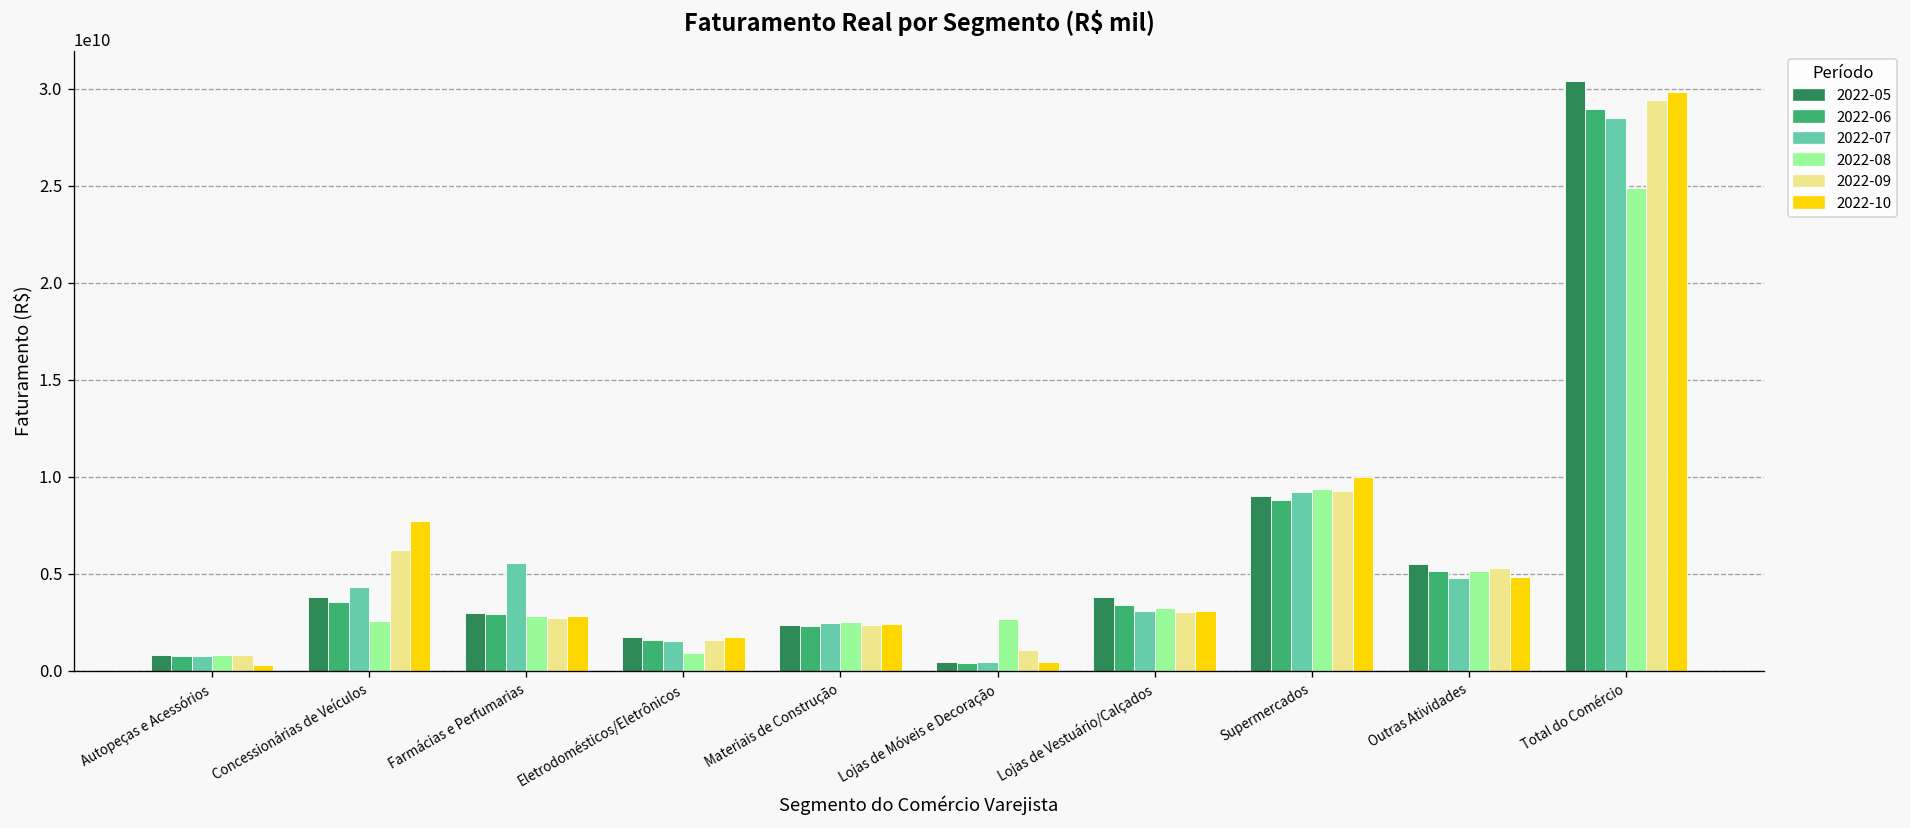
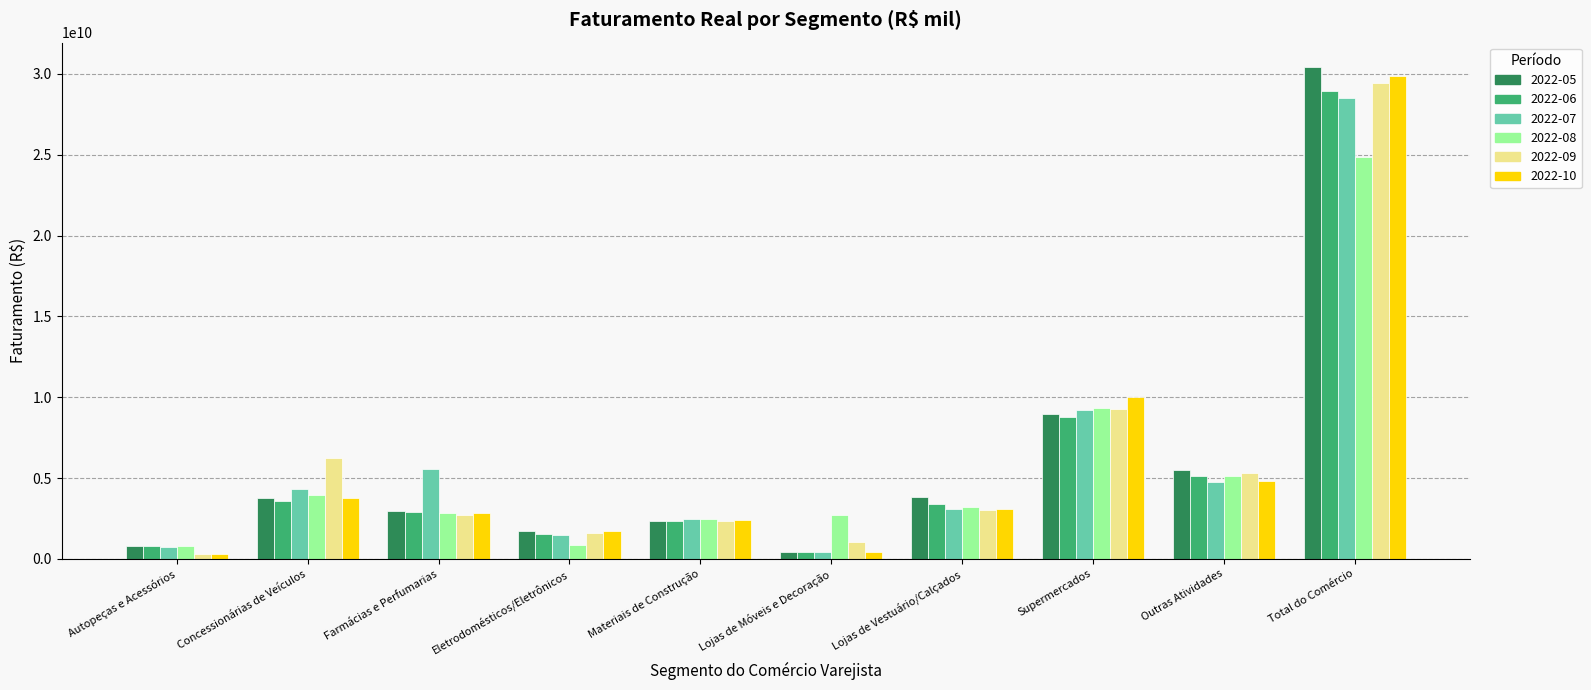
  {
    "2022-07": {
      "Autopeças e Acessórios": 800000000,
      "Concessionárias de Veículos": 4300000000,
      "Farmácias e Perfumarias": 5500000000,
      "Eletrodomésticos/Eletrônicos": 1500000000,
      "Materiais de Construção": 2500000000,
      "Lojas de Móveis e Decoração": 400000000,
      "Lojas de Vestuário/Calçados": 3100000000,
      "Supermercados": 9200000000,
      "Outras Atividades": 4800000000,
      "Total do Comércio": 28500000000
    },
    "2022-08": {
      "Autopeças e Acessórios": 800000000,
-     "Concessionárias de Veículos": 2600000000,
+     "Concessionárias de Veículos": 4000000000,
      "Farmácias e Perfumarias": 2800000000,
      "Eletrodomésticos/Eletrônicos": 900000000,
      "Materiais de Construção": 2500000000,
      "Lojas de Móveis e Decoração": 2700000000,
      "Lojas de Vestuário/Calçados": 3200000000,
      "Supermercados": 9400000000,
      "Outras Atividades": 5100000000,
      "Total do Comércio": 24900000000
    },
    "2022-09": {
-     "Autopeças e Acessórios": 800000000,
+     "Autopeças e Acessórios": 300000000,
      "Concessionárias de Veículos": 6200000000,
      "Farmácias e Perfumarias": 2700000000,
      "Eletrodomésticos/Eletrônicos": 1600000000,
      "Materiais de Construção": 2400000000,
      "Lojas de Móveis e Decoração": 1100000000,
      "Lojas de Vestuário/Calçados": 3000000000,
      "Supermercados": 9300000000,
      "Outras Atividades": 5300000000,
      "Total do Comércio": 29400000000
    },
    "2022-10": {
      "Autopeças e Acessórios": 300000000,
-     "Concessionárias de Veículos": 7700000000,
+     "Concessionárias de Veículos": 3800000000,
      "Farmácias e Perfumarias": 2800000000,
      "Eletrodomésticos/Eletrônicos": 1700000000,
      "Materiais de Construção": 2400000000,
      "Lojas de Móveis e Decoração": 500000000,
      "Lojas de Vestuário/Calçados": 3100000000,
      "Supermercados": 10000000000,
      "Outras Atividades": 4800000000,
      "Total do Comércio": 29800000000
    }
  }
